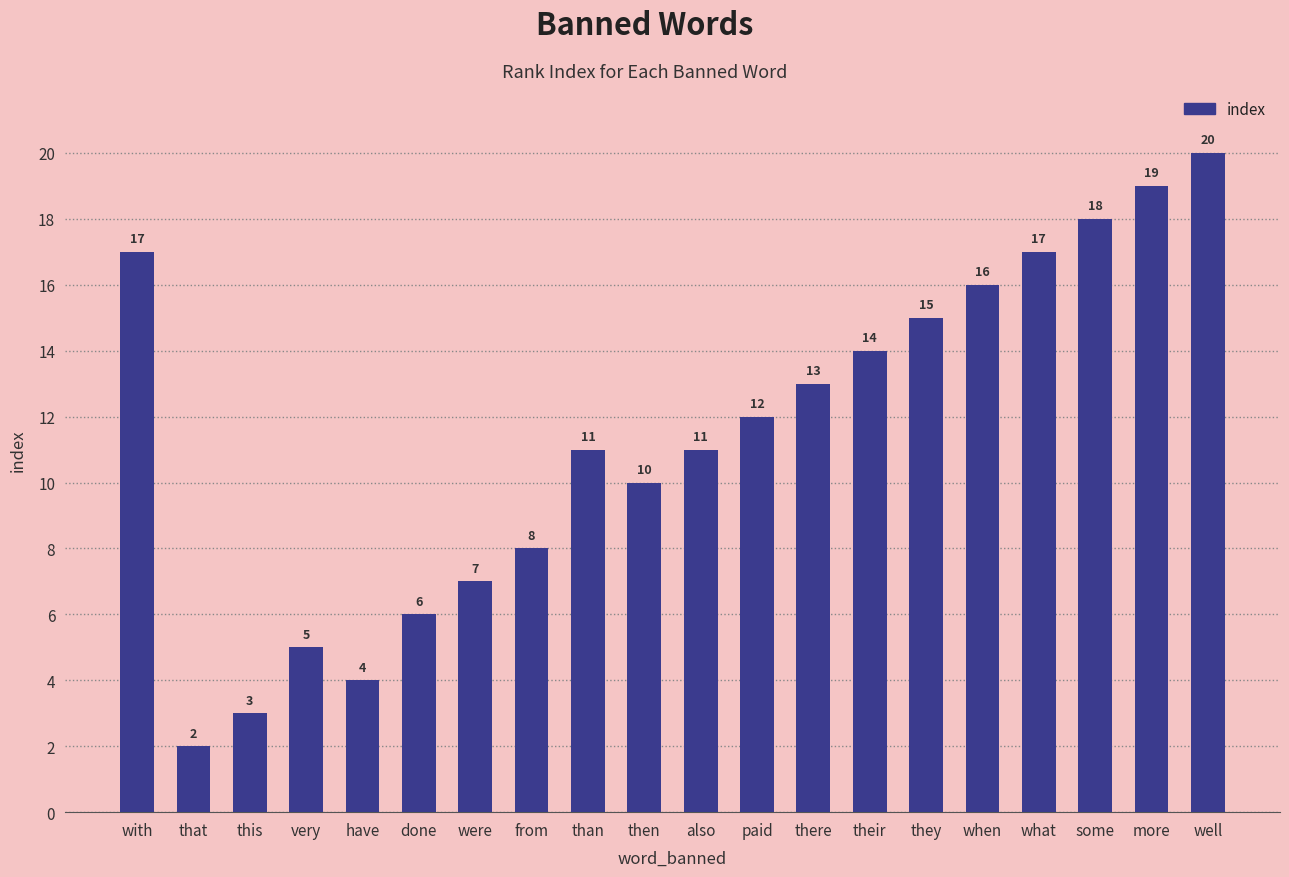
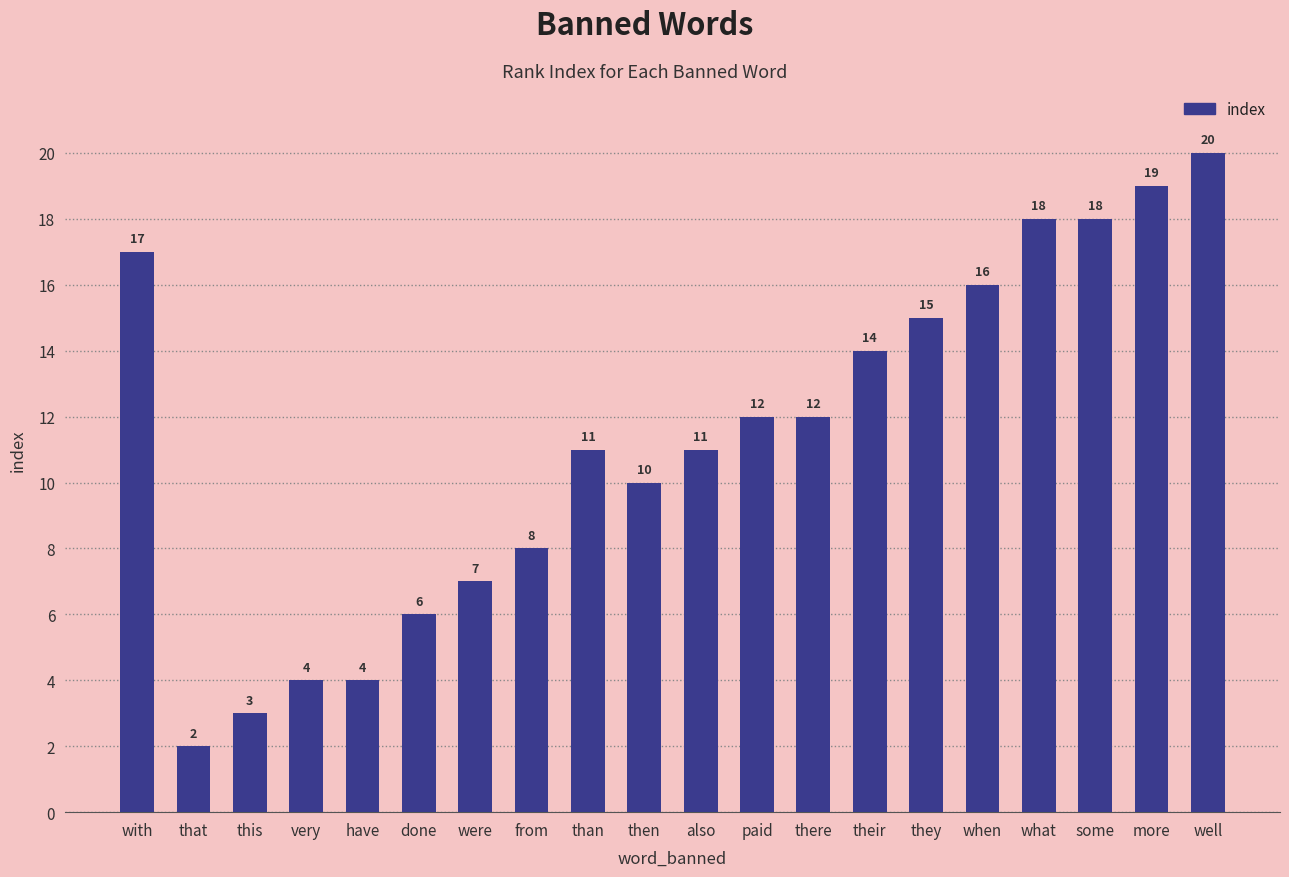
  {
    "with": 17,
    "that": 2,
    "this": 3,
-   "very": 5,
+   "very": 4,
    "have": 4,
    "done": 6,
    "were": 7,
    "from": 8,
    "than": 11,
    "then": 10,
    "also": 11,
    "paid": 12,
-   "there": 13,
+   "there": 12,
    "their": 14,
    "they": 15,
    "when": 16,
-   "what": 17,
+   "what": 18,
    "some": 18,
    "more": 19,
    "well": 20
  }
